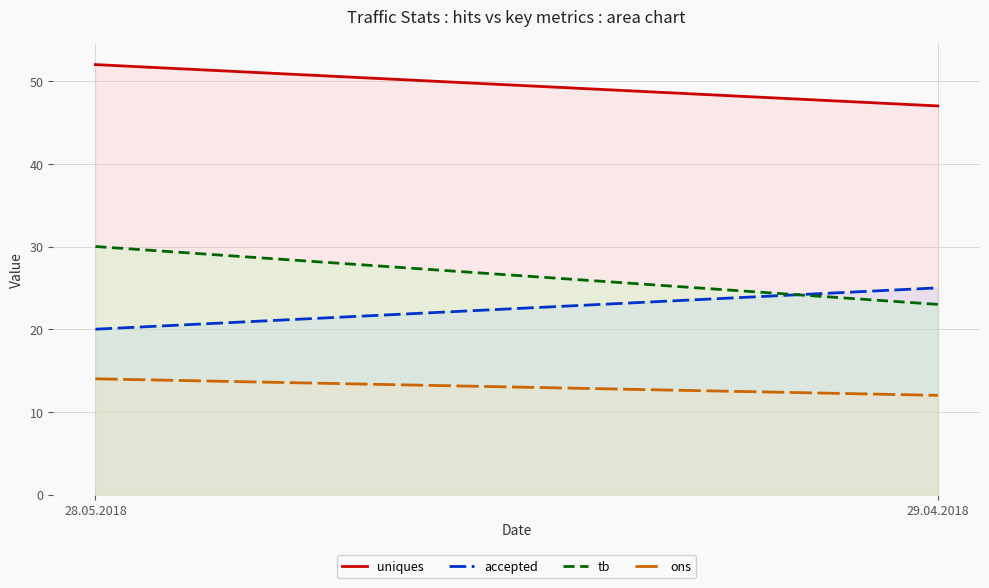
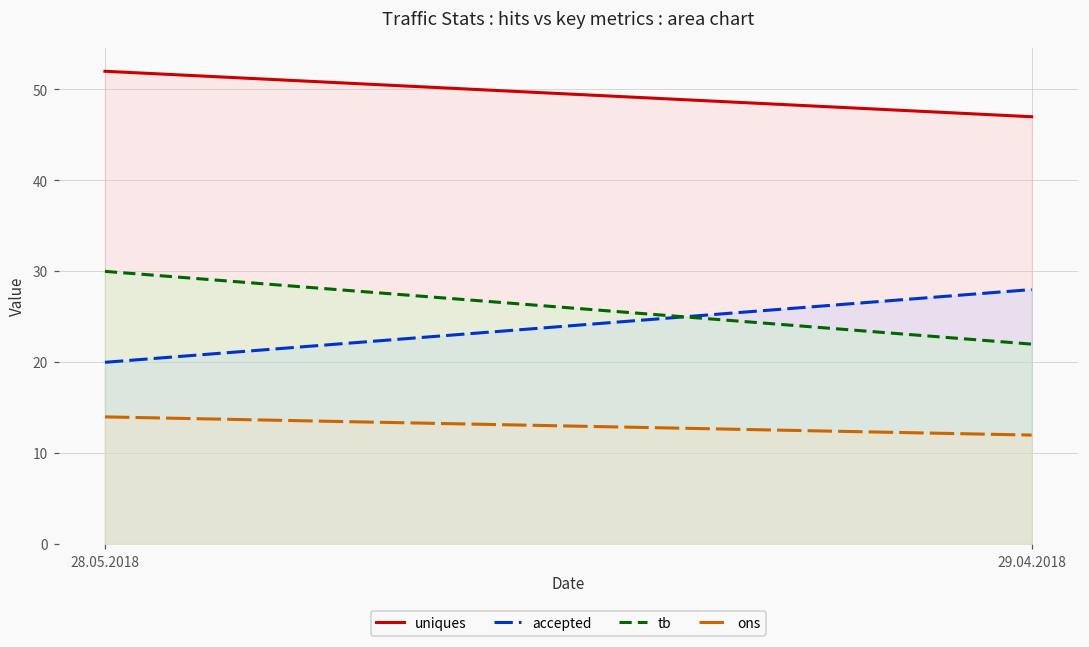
  {
    "uniques": {
      "28.05.2018": 52,
      "29.04.2018": 47
    },
    "accepted": {
      "28.05.2018": 20,
-     "29.04.2018": 25
+     "29.04.2018": 28
    },
    "tb": {
      "28.05.2018": 30,
-     "29.04.2018": 23
+     "29.04.2018": 22
    },
    "ons": {
      "28.05.2018": 14,
      "29.04.2018": 12
    }
  }
